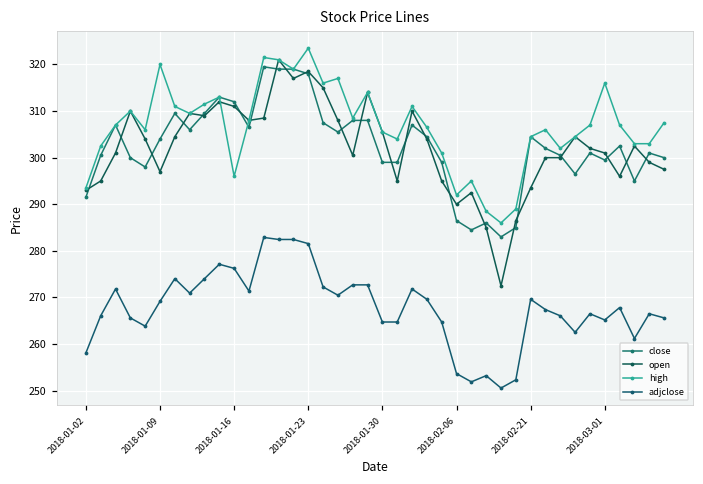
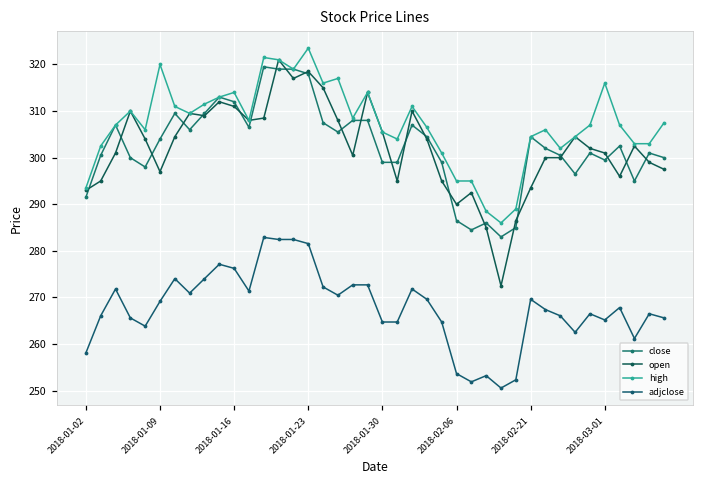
  {
    "high": {
      "2018-01-09": 320,
-     "2018-01-16": 296,
+     "2018-01-16": 314,
      "2018-01-23": 324,
-     "2018-02-06": 292,
+     "2018-02-06": 295,
      "2018-03-01": 316
    }
  }
